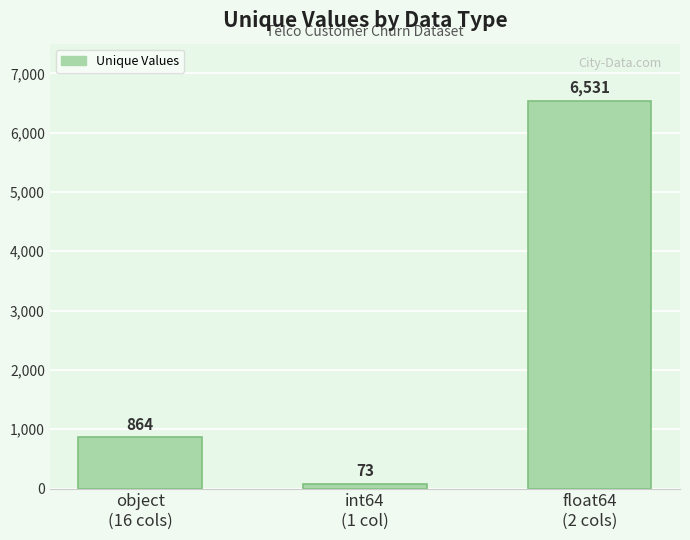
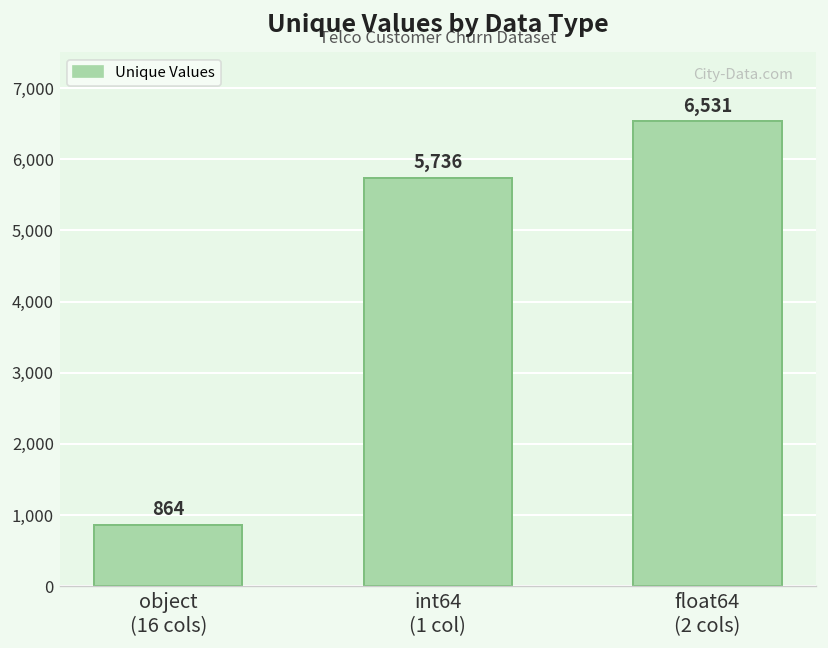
  {
    "object (16 cols)": "864",
-   "int64 (1 col)": "73",
+   "int64 (1 col)": "5,736",
    "float64 (2 cols)": "6,531"
  }
